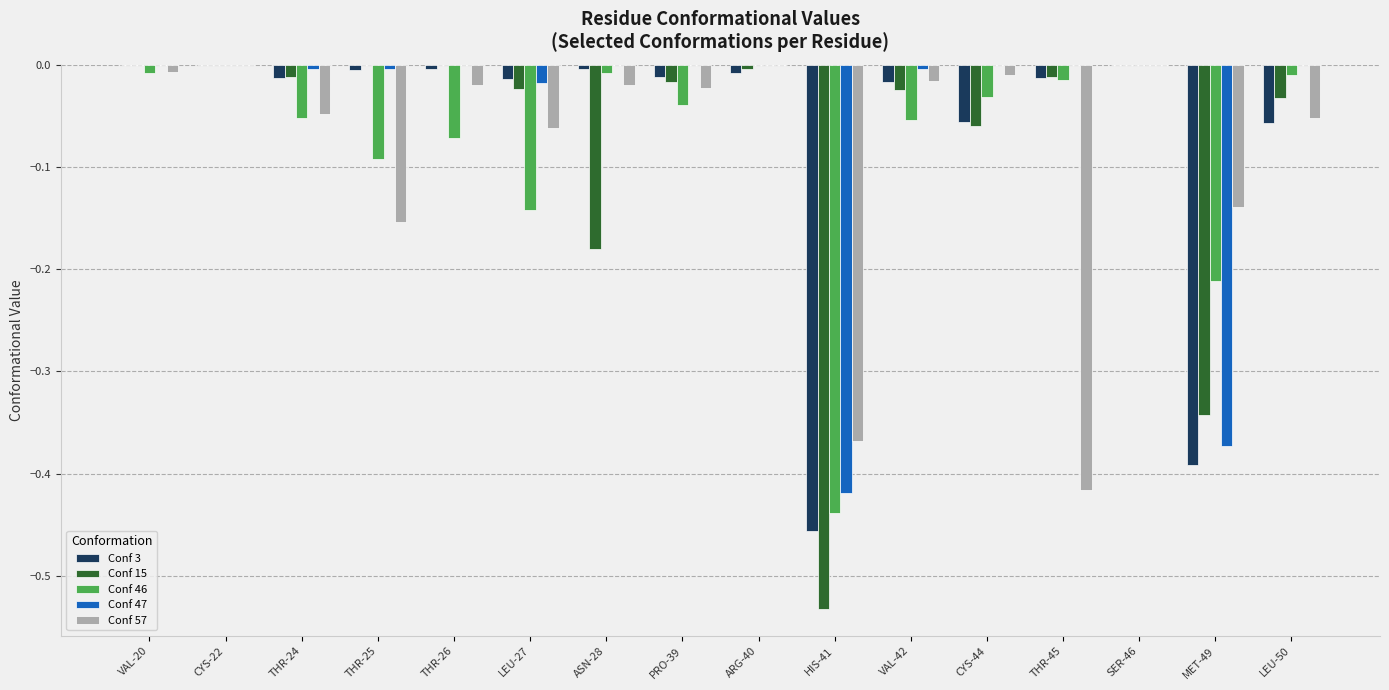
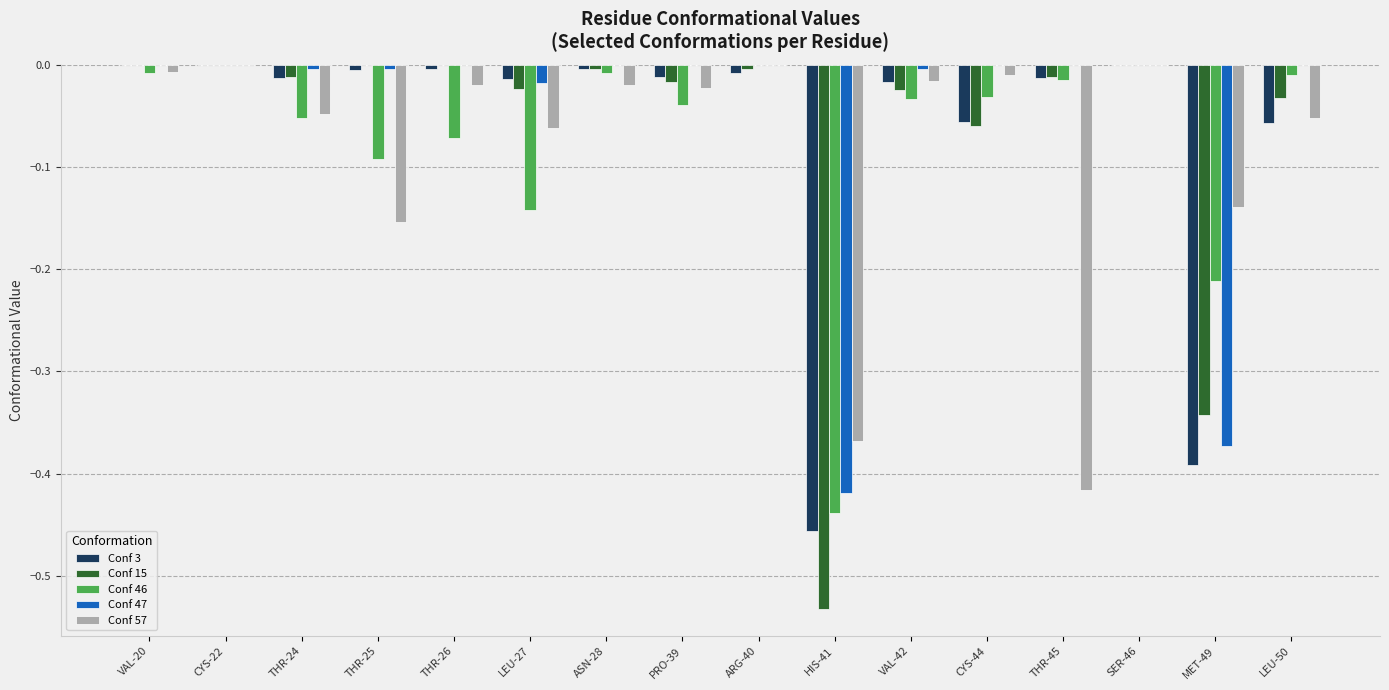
  {
    "Conf 3": {
      "VAL-20": 0.000,
      "CYS-22": 0.000,
      "THR-24": -0.013,
      "THR-25": -0.005,
      "THR-26": -0.004,
      "LEU-27": -0.014,
      "ASN-28": -0.004,
      "PRO-39": -0.012,
      "ARG-40": -0.008,
      "HIS-41": -0.456,
      "VAL-42": -0.016,
      "CYS-44": -0.056,
      "THR-45": -0.013,
      "SER-46": 0.000,
      "MET-49": -0.392,
      "LEU-50": -0.057
    },
    "Conf 15": {
      "VAL-20": 0.000,
      "CYS-22": 0.000,
      "THR-24": -0.012,
      "THR-25": 0.000,
      "THR-26": 0.000,
      "LEU-27": -0.024,
-     "ASN-28": -0.181,
+     "ASN-28": -0.005,
      "PRO-39": -0.016,
      "ARG-40": -0.004,
      "HIS-41": -0.532,
      "VAL-42": -0.025,
      "CYS-44": -0.060,
      "THR-45": -0.012,
      "SER-46": 0.000,
      "MET-49": -0.343,
      "LEU-50": -0.032
    },
    "Conf 46": {
      "VAL-20": -0.008,
      "CYS-22": 0.000,
      "THR-24": -0.052,
      "THR-25": -0.093,
      "THR-26": -0.072,
      "LEU-27": -0.142,
      "ASN-28": -0.008,
      "PRO-39": -0.039,
      "ARG-40": 0.000,
      "HIS-41": -0.438,
-     "VAL-42": -0.054,
+     "VAL-42": -0.033,
      "CYS-44": -0.031,
      "THR-45": -0.015,
      "SER-46": 0.000,
      "MET-49": -0.211,
      "LEU-50": -0.010
    },
    "Conf 47": {
      "VAL-20": 0.000,
      "CYS-22": 0.000,
      "THR-24": -0.004,
      "THR-25": -0.004,
      "THR-26": 0.000,
      "LEU-27": -0.018,
      "ASN-28": 0.000,
      "PRO-39": 0.000,
      "ARG-40": 0.000,
      "HIS-41": -0.419,
      "VAL-42": -0.004,
      "CYS-44": 0.000,
      "THR-45": 0.000,
      "SER-46": 0.000,
      "MET-49": -0.373,
      "LEU-50": 0.000
    },
    "Conf 57": {
      "VAL-20": -0.007,
      "CYS-22": 0.000,
      "THR-24": -0.048,
      "THR-25": -0.154,
      "THR-26": -0.020,
      "LEU-27": -0.062,
      "ASN-28": -0.020,
      "PRO-39": -0.022,
      "ARG-40": 0.000,
      "HIS-41": -0.369,
      "VAL-42": -0.016,
      "CYS-44": -0.010,
      "THR-45": -0.416,
      "SER-46": 0.000,
      "MET-49": -0.140,
      "LEU-50": -0.052
    }
  }
